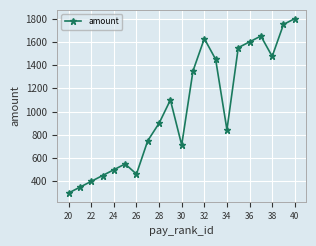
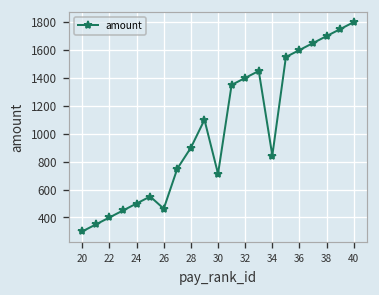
  {
    "20": 300,
    "22": 400,
    "24": 500,
    "26": 460,
    "28": 900,
    "30": 710,
-   "32": 1630,
+   "32": 1400,
    "34": 840,
    "36": 1600,
-   "38": 1480,
+   "38": 1700,
    "40": 1800
  }
